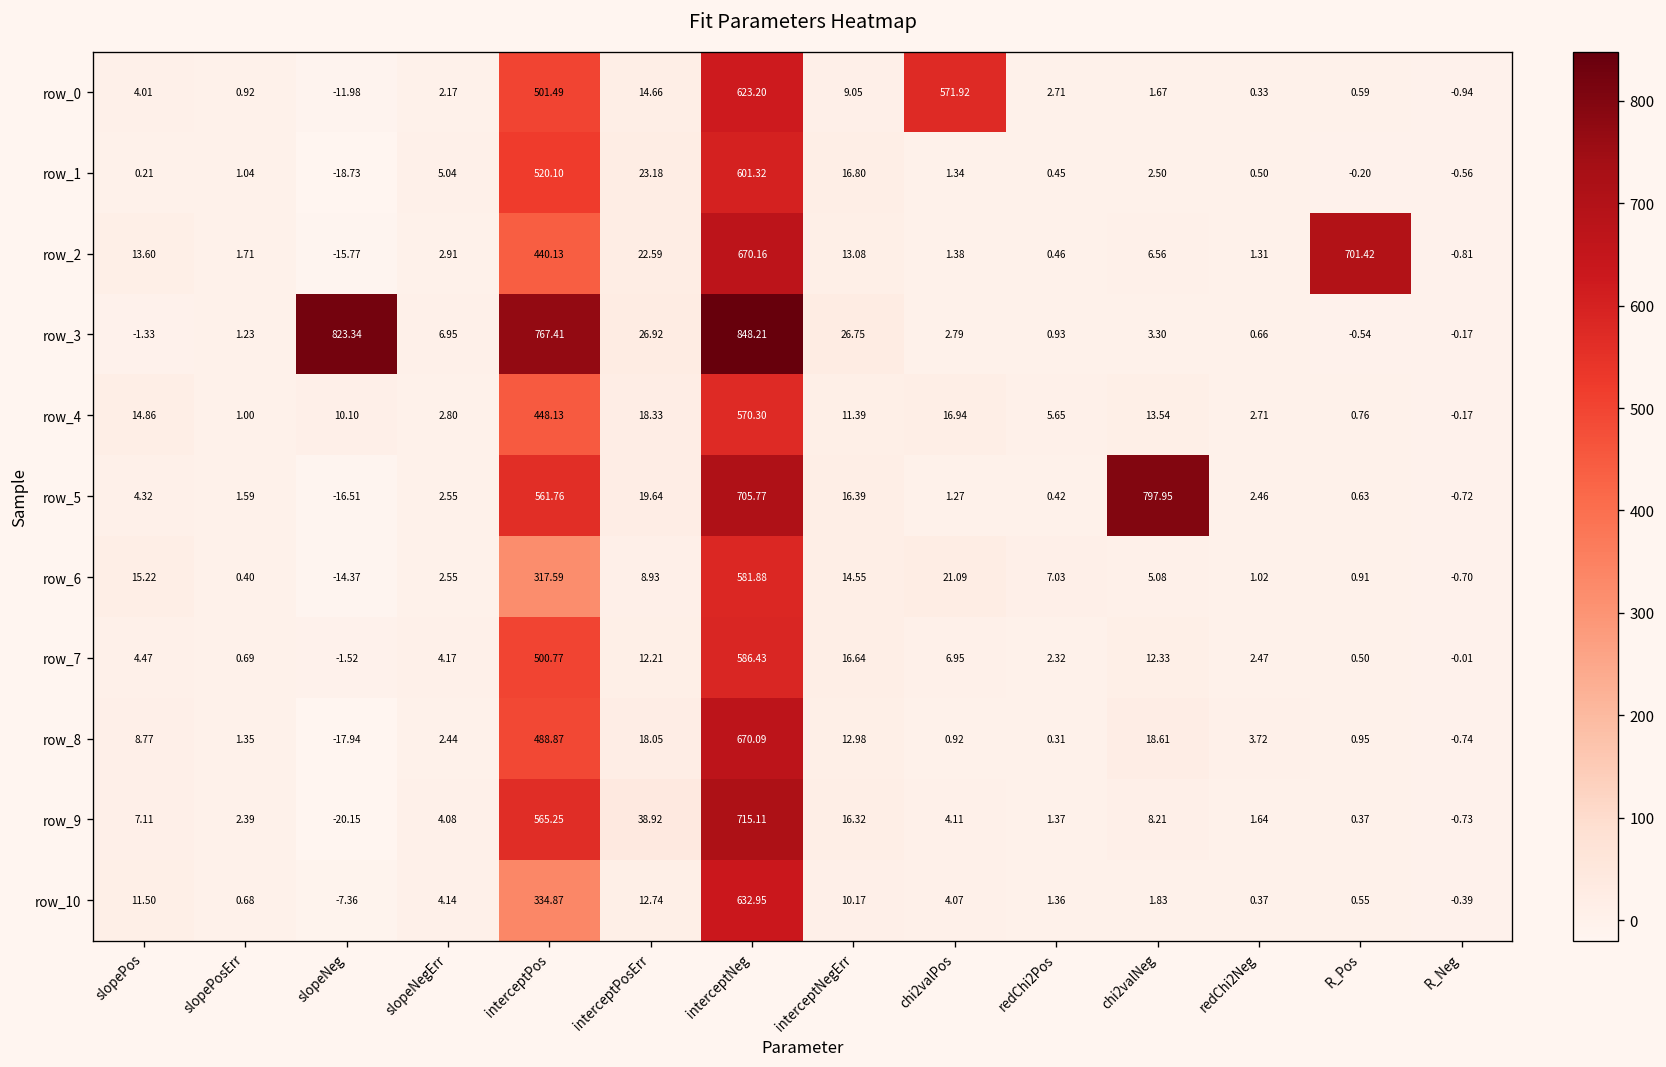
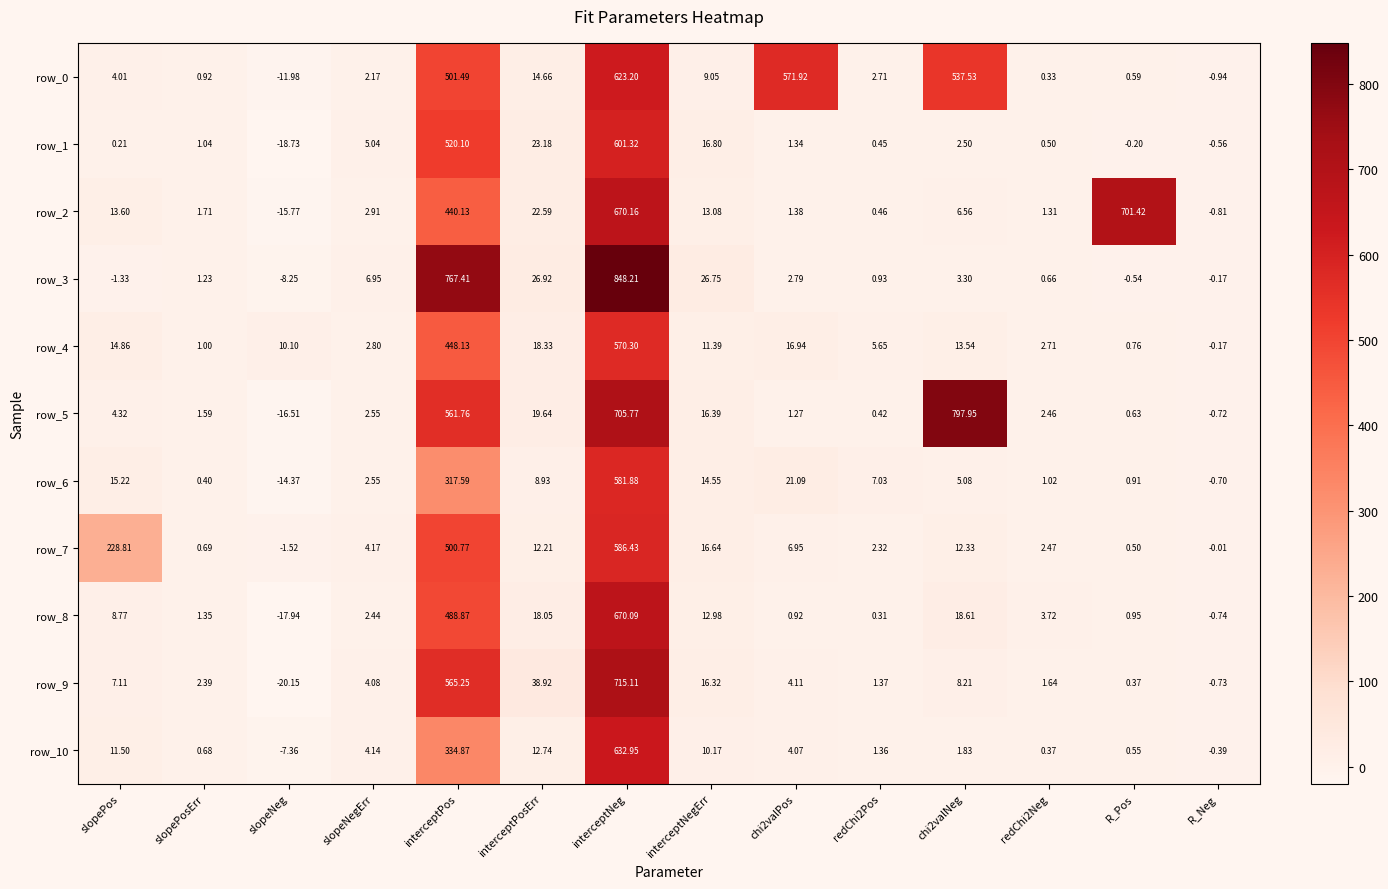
  {
    "row_0": {
      "slopePos": 4.01,
      "slopePosErr": 0.92,
      "slopeNeg": -11.98,
      "slopeNegErr": 2.17,
      "interceptPos": 501.49,
      "interceptPosErr": 14.66,
      "interceptNeg": 623.20,
      "interceptNegErr": 9.05,
      "chi2valPos": 571.92,
      "redChi2Pos": 2.71,
-     "chi2valNeg": 1.67,
+     "chi2valNeg": 537.53,
      "redChi2Neg": 0.33,
      "R_Pos": 0.59,
      "R_Neg": -0.94
    },
    "row_1": {
      "slopePos": 0.21,
      "slopePosErr": 1.04,
      "slopeNeg": -18.73,
      "slopeNegErr": 5.04,
      "interceptPos": 520.10,
      "interceptPosErr": 23.18,
      "interceptNeg": 601.32,
      "interceptNegErr": 16.80,
      "chi2valPos": 1.34,
      "redChi2Pos": 0.45,
      "chi2valNeg": 2.50,
      "redChi2Neg": 0.50,
      "R_Pos": -0.20,
      "R_Neg": -0.56
    },
    "row_2": {
      "slopePos": 13.60,
      "slopePosErr": 1.71,
      "slopeNeg": -15.77,
      "slopeNegErr": 2.91,
      "interceptPos": 440.13,
      "interceptPosErr": 22.59,
      "interceptNeg": 670.16,
      "interceptNegErr": 13.08,
      "chi2valPos": 1.38,
      "redChi2Pos": 0.46,
      "chi2valNeg": 6.56,
      "redChi2Neg": 1.31,
      "R_Pos": 701.42,
      "R_Neg": -0.81
    },
    "row_3": {
      "slopePos": -1.33,
      "slopePosErr": 1.23,
-     "slopeNeg": 823.34,
+     "slopeNeg": -8.25,
      "slopeNegErr": 6.95,
      "interceptPos": 767.41,
      "interceptPosErr": 26.92,
      "interceptNeg": 848.21,
      "interceptNegErr": 26.75,
      "chi2valPos": 2.79,
      "redChi2Pos": 0.93,
      "chi2valNeg": 3.30,
      "redChi2Neg": 0.66,
      "R_Pos": -0.54,
      "R_Neg": -0.17
    },
    "row_4": {
      "slopePos": 14.86,
      "slopePosErr": 1.00,
      "slopeNeg": 10.10,
      "slopeNegErr": 2.80,
      "interceptPos": 448.13,
      "interceptPosErr": 18.33,
      "interceptNeg": 570.30,
      "interceptNegErr": 11.39,
      "chi2valPos": 16.94,
      "redChi2Pos": 5.65,
      "chi2valNeg": 13.54,
      "redChi2Neg": 2.71,
      "R_Pos": 0.76,
      "R_Neg": -0.17
    },
    "row_5": {
      "slopePos": 4.32,
      "slopePosErr": 1.59,
      "slopeNeg": -16.51,
      "slopeNegErr": 2.55,
      "interceptPos": 561.76,
      "interceptPosErr": 19.64,
      "interceptNeg": 705.77,
      "interceptNegErr": 16.39,
      "chi2valPos": 1.27,
      "redChi2Pos": 0.42,
      "chi2valNeg": 797.95,
      "redChi2Neg": 2.46,
      "R_Pos": 0.63,
      "R_Neg": -0.72
    },
    "row_6": {
      "slopePos": 15.22,
      "slopePosErr": 0.40,
      "slopeNeg": -14.37,
      "slopeNegErr": 2.55,
      "interceptPos": 317.59,
      "interceptPosErr": 8.93,
      "interceptNeg": 581.88,
      "interceptNegErr": 14.55,
      "chi2valPos": 21.09,
      "redChi2Pos": 7.03,
      "chi2valNeg": 5.08,
      "redChi2Neg": 1.02,
      "R_Pos": 0.91,
      "R_Neg": -0.70
    },
    "row_7": {
-     "slopePos": 4.47,
+     "slopePos": 228.81,
      "slopePosErr": 0.69,
      "slopeNeg": -1.52,
      "slopeNegErr": 4.17,
      "interceptPos": 500.77,
      "interceptPosErr": 12.21,
      "interceptNeg": 586.43,
      "interceptNegErr": 16.64,
      "chi2valPos": 6.95,
      "redChi2Pos": 2.32,
      "chi2valNeg": 12.33,
      "redChi2Neg": 2.47,
      "R_Pos": 0.50,
      "R_Neg": -0.01
    },
    "row_8": {
      "slopePos": 8.77,
      "slopePosErr": 1.35,
      "slopeNeg": -17.94,
      "slopeNegErr": 2.44,
      "interceptPos": 488.87,
      "interceptPosErr": 18.05,
      "interceptNeg": 670.09,
      "interceptNegErr": 12.98,
      "chi2valPos": 0.92,
      "redChi2Pos": 0.31,
      "chi2valNeg": 18.61,
      "redChi2Neg": 3.72,
      "R_Pos": 0.95,
      "R_Neg": -0.74
    },
    "row_9": {
      "slopePos": 7.11,
      "slopePosErr": 2.39,
      "slopeNeg": -20.15,
      "slopeNegErr": 4.08,
      "interceptPos": 565.25,
      "interceptPosErr": 38.92,
      "interceptNeg": 715.11,
      "interceptNegErr": 16.32,
      "chi2valPos": 4.11,
      "redChi2Pos": 1.37,
      "chi2valNeg": 8.21,
      "redChi2Neg": 1.64,
      "R_Pos": 0.37,
      "R_Neg": -0.73
    },
    "row_10": {
      "slopePos": 11.50,
      "slopePosErr": 0.68,
      "slopeNeg": -7.36,
      "slopeNegErr": 4.14,
      "interceptPos": 334.87,
      "interceptPosErr": 12.74,
      "interceptNeg": 632.95,
      "interceptNegErr": 10.17,
      "chi2valPos": 4.07,
      "redChi2Pos": 1.36,
      "chi2valNeg": 1.83,
      "redChi2Neg": 0.37,
      "R_Pos": 0.55,
      "R_Neg": -0.39
    }
  }
